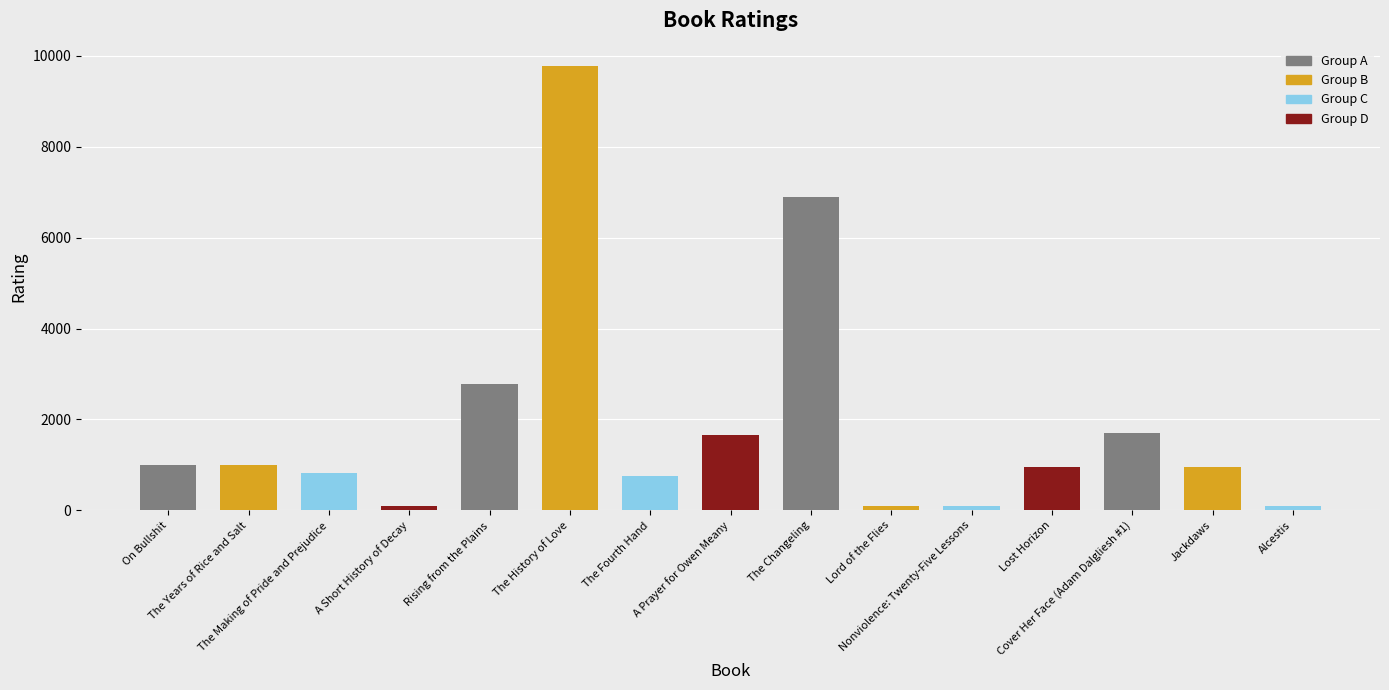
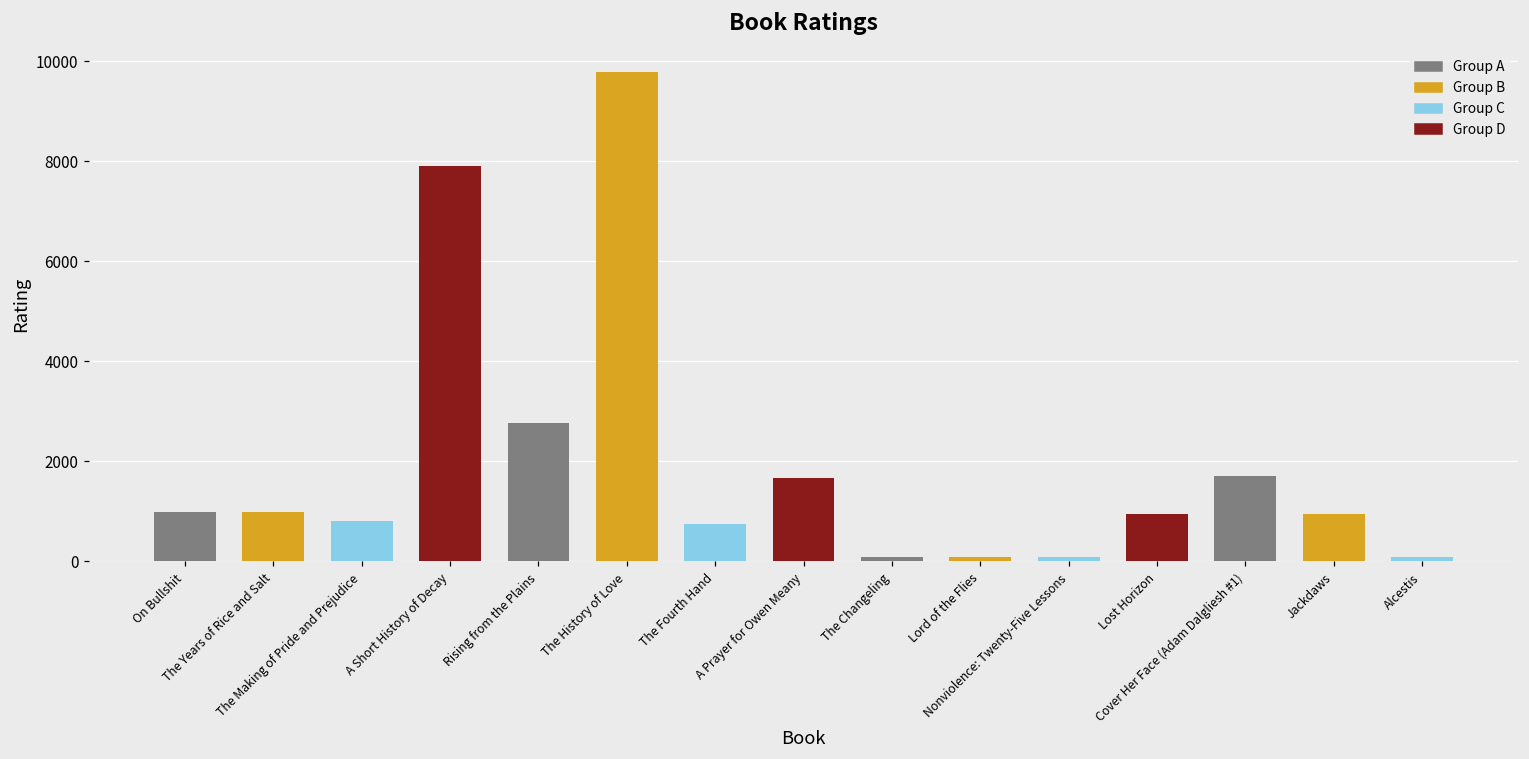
  {
    "On Bullshit": 1000,
    "The Years of Rice and Salt": 1000,
    "The Making of Pride and Prejudice": 800,
-   "A Short History of Decay": 100,
+   "A Short History of Decay": 7900,
    "Rising from the Plains": 2800,
    "The History of Love": 9800,
    "The Fourth Hand": 800,
    "A Prayer for Owen Meany": 1700,
-   "The Changeling": 6900,
+   "The Changeling": 100,
    "Lord of the Flies": 100,
    "Nonviolence: Twenty-Five Lessons": 100,
    "Lost Horizon": 1000,
    "Cover Her Face (Adam Dalgliesh #1)": 1700,
    "Jackdaws": 1000,
    "Alcestis": 100
  }
